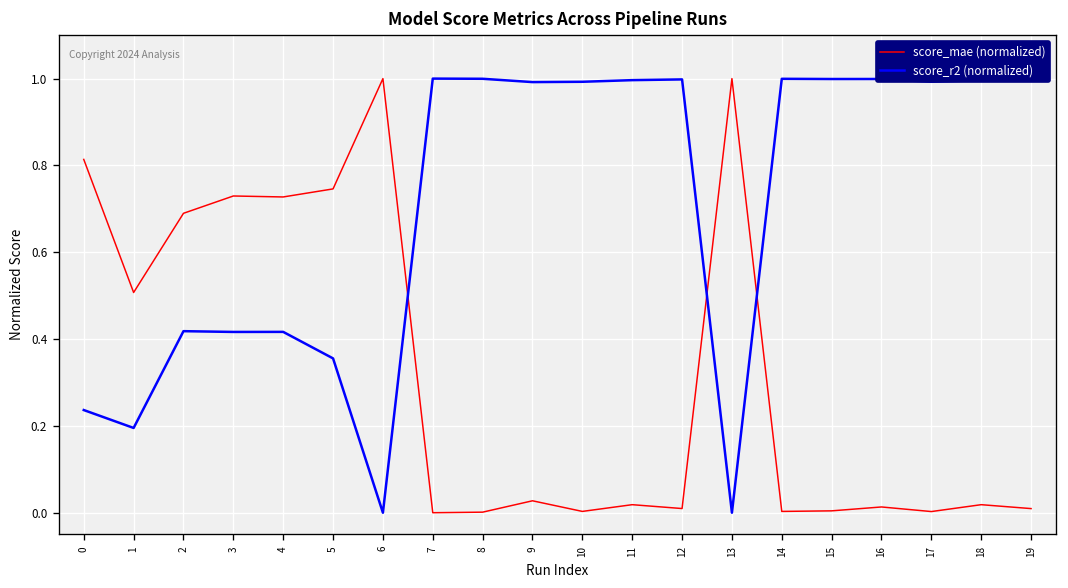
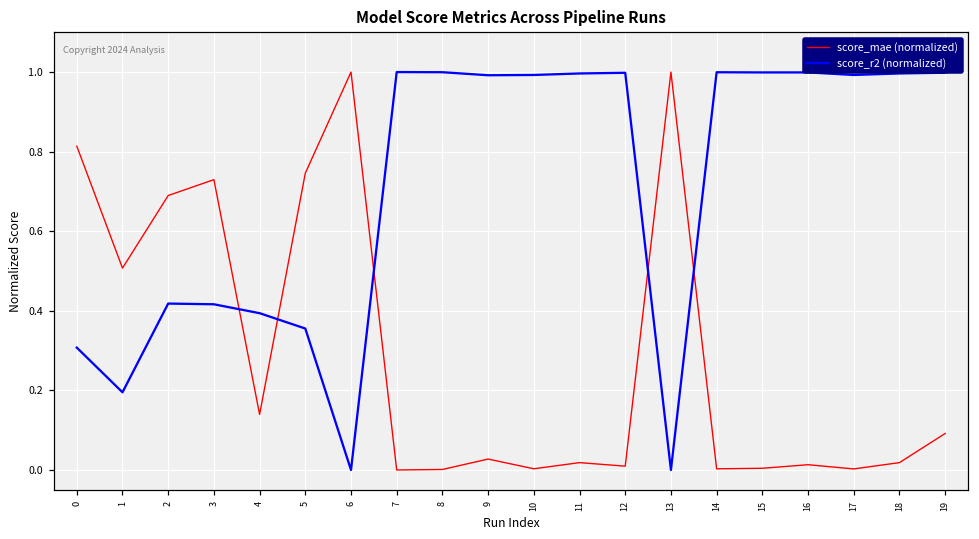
  {
    "score_mae (normalized)": {
      "0": 0.81,
      "1": 0.51,
      "2": 0.69,
      "3": 0.73,
-     "4": 0.73,
+     "4": 0.14,
      "5": 0.75,
      "6": 1.00,
      "7": 0.00,
      "8": 0.00,
      "9": 0.03,
      "10": 0.00,
      "11": 0.02,
      "12": 0.01,
      "13": 1.00,
      "14": 0.00,
      "15": 0.00,
      "16": 0.01,
      "17": 0.00,
      "18": 0.02,
-     "19": 0.01
+     "19": 0.09
    },
    "score_r2 (normalized)": {
-     "0": 0.24,
+     "0": 0.31,
      "1": 0.20,
      "2": 0.42,
      "3": 0.42,
-     "4": 0.42,
+     "4": 0.39,
      "5": 0.36,
      "6": 0.00,
      "7": 1.00,
      "8": 1.00,
      "9": 0.99,
      "10": 0.99,
      "11": 1.00,
      "12": 1.00,
      "13": 0.00,
      "14": 1.00,
      "15": 1.00
    }
  }
